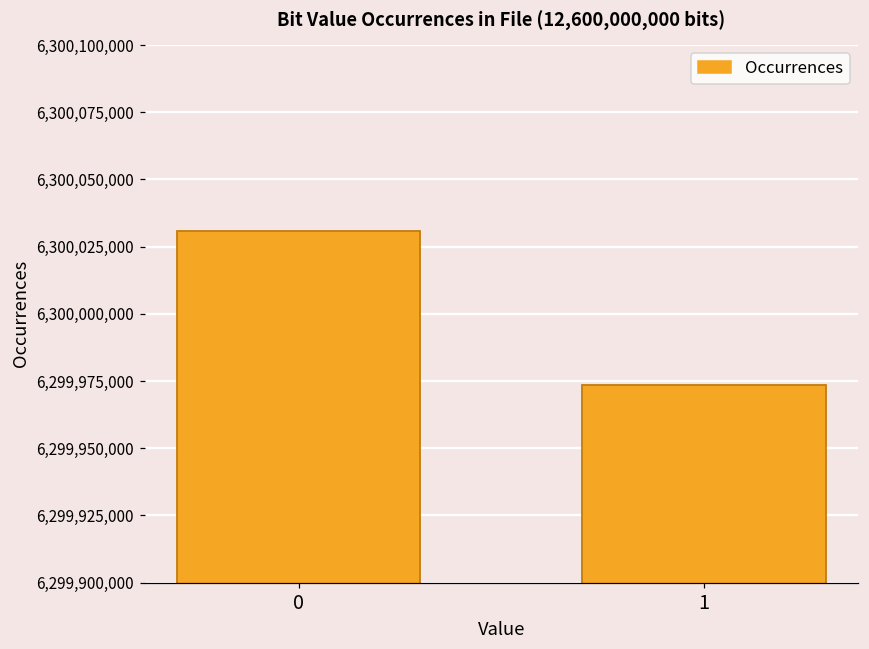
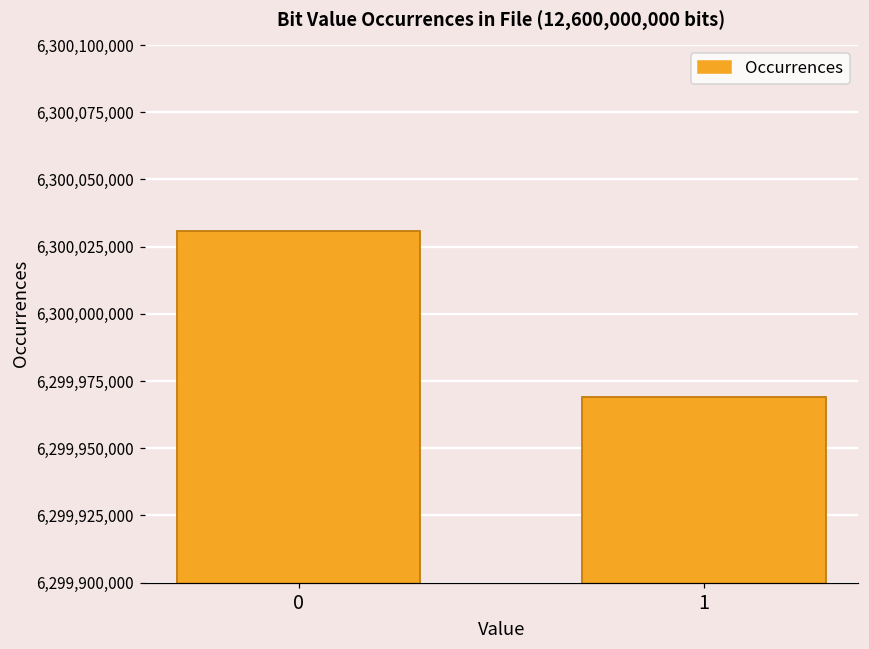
  {
    "0": "6,300,031,000",
-   "1": "6,299,974,000"
+   "1": "6,299,969,000"
  }
